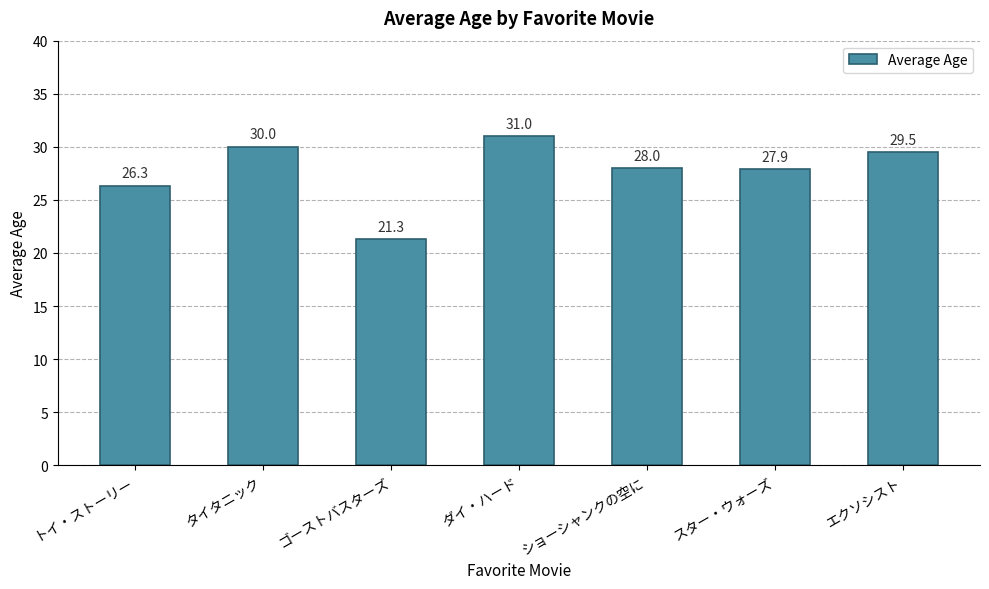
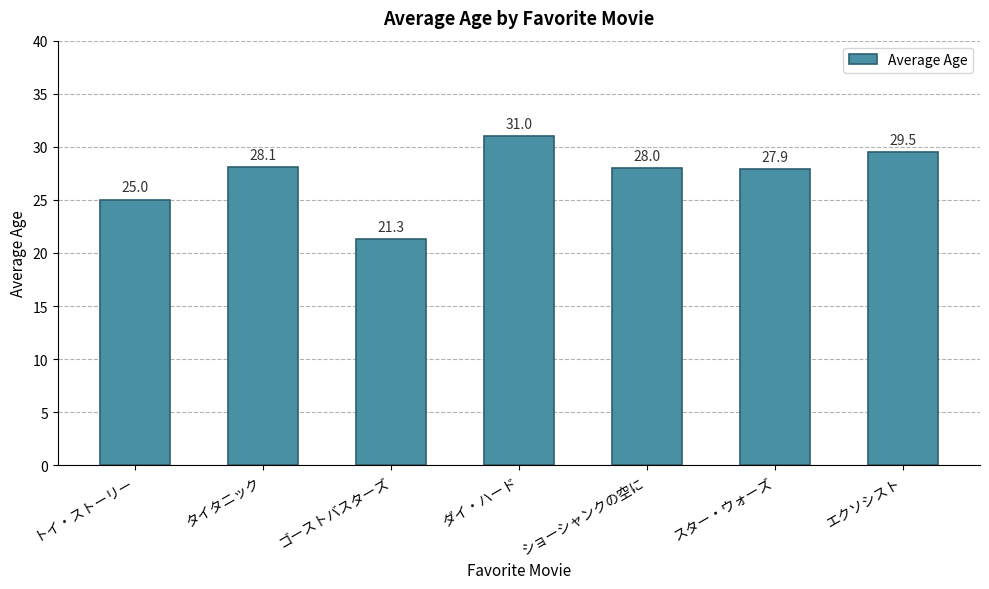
  {
-   "トイ・ストーリー": 26.3,
-   "タイタニック": 30.0,
+   "トイ・ストーリー": 25.0,
+   "タイタニック": 28.1,
    "ゴーストバスターズ": 21.3,
    "ダイ・ハード": 31.0,
    "ショーシャンクの空に": 28.0,
    "スター・ウォーズ": 27.9,
    "エクソシスト": 29.5
  }
